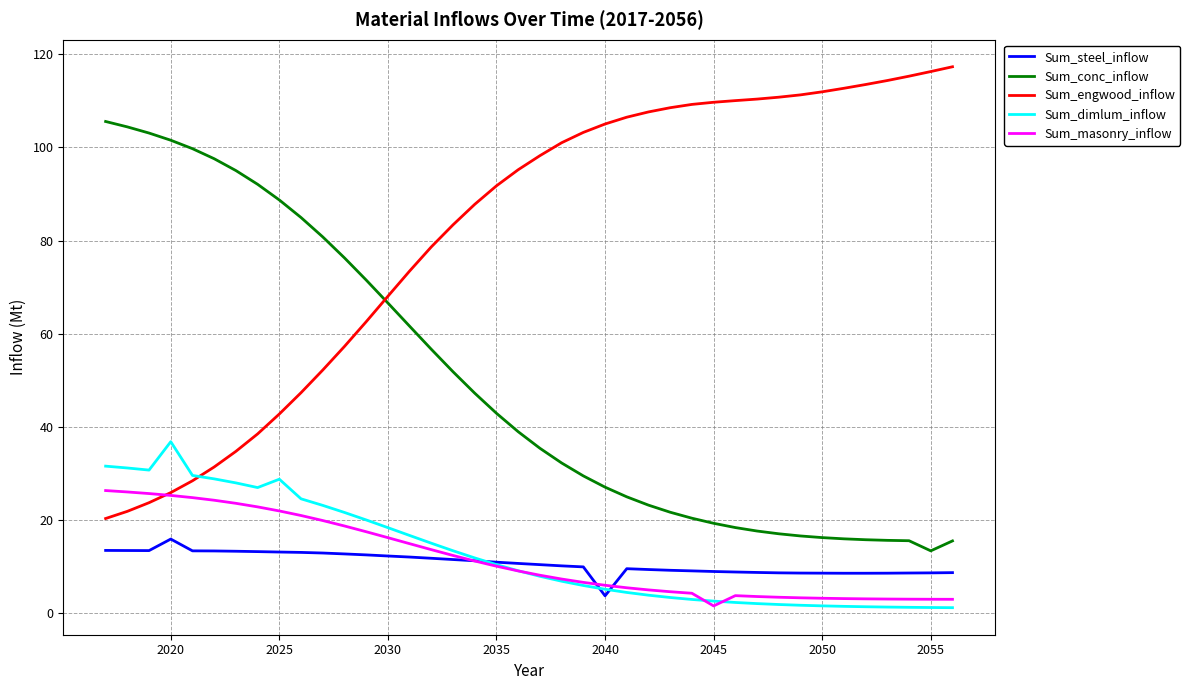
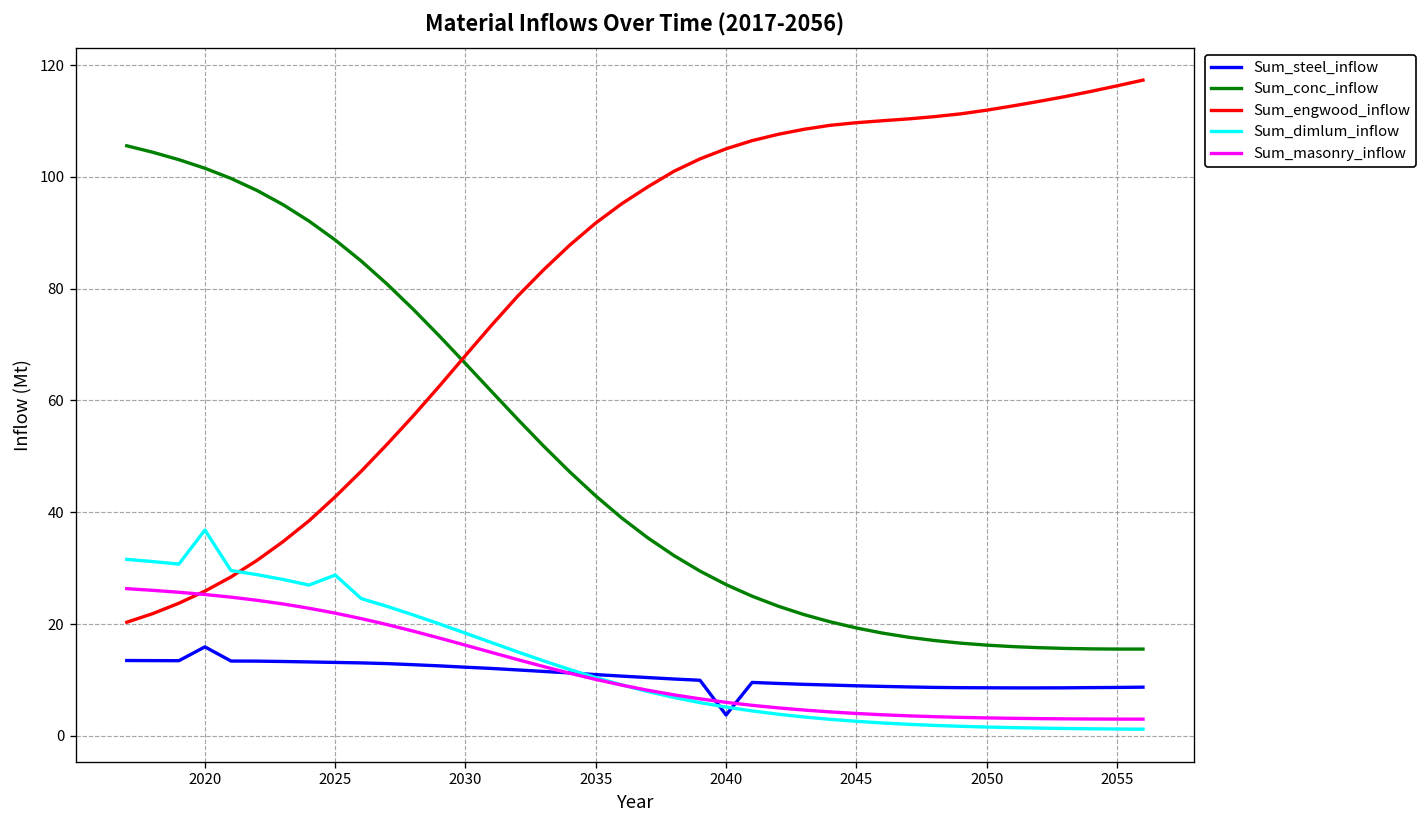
  {
    "Sum_steel_inflow": {
      "2020": 16,
      "2025": 13,
      "2030": 12,
      "2040": 4,
      "2045": 9,
      "2050": 9,
      "2055": 9
    },
    "Sum_conc_inflow": {
      "2020": 102,
      "2025": 89,
      "2030": 67,
      "2035": 43,
      "2040": 27,
      "2045": 19,
      "2050": 16,
-     "2055": 13
+     "2055": 16
    },
    "Sum_engwood_inflow": {
      "2020": 26,
      "2025": 43,
      "2030": 68,
      "2035": 92,
      "2040": 105,
      "2045": 110,
      "2050": 112,
      "2055": 116
    },
    "Sum_dimlum_inflow": {
      "2020": 37,
      "2025": 29,
      "2030": 18,
      "2040": 5,
      "2045": 3,
      "2050": 2,
      "2055": 1
    },
    "Sum_masonry_inflow": {
      "2020": 25,
      "2025": 22,
      "2030": 16,
      "2040": 6,
-     "2045": 2,
+     "2045": 4,
      "2050": 3,
      "2055": 3
    }
  }
